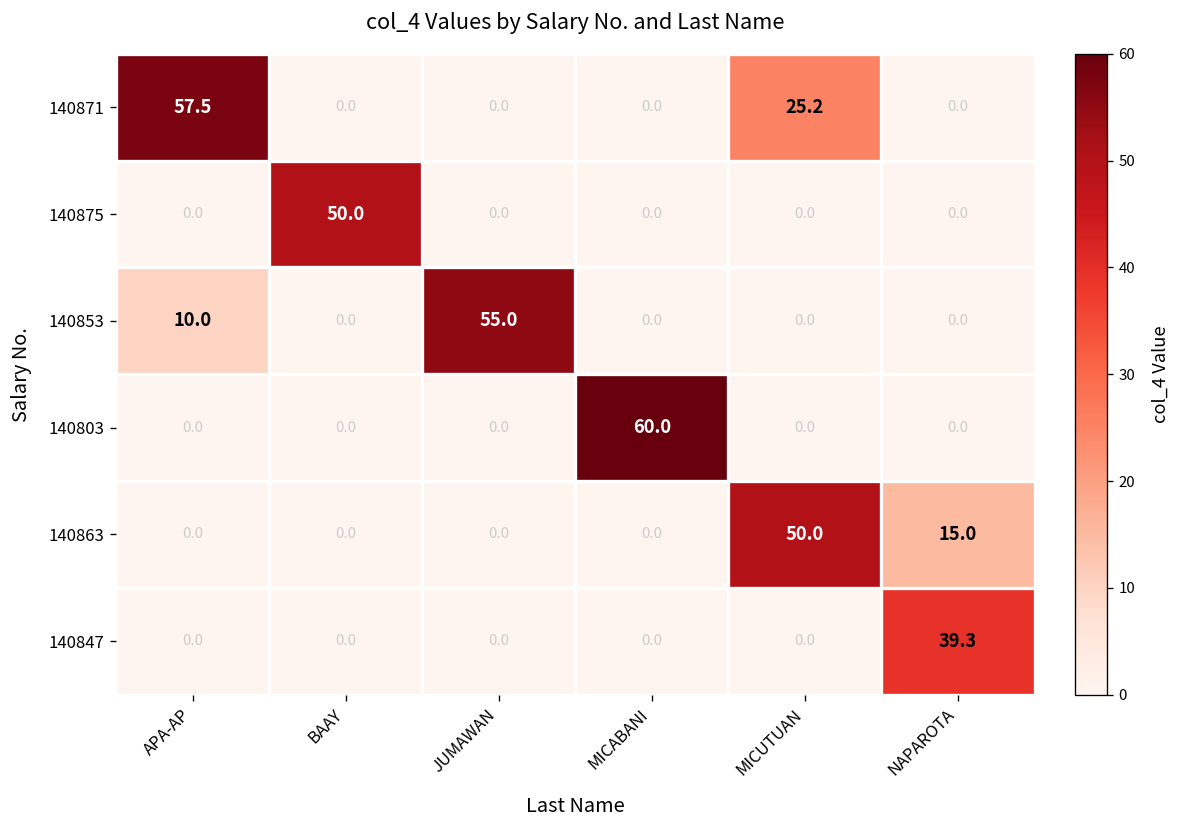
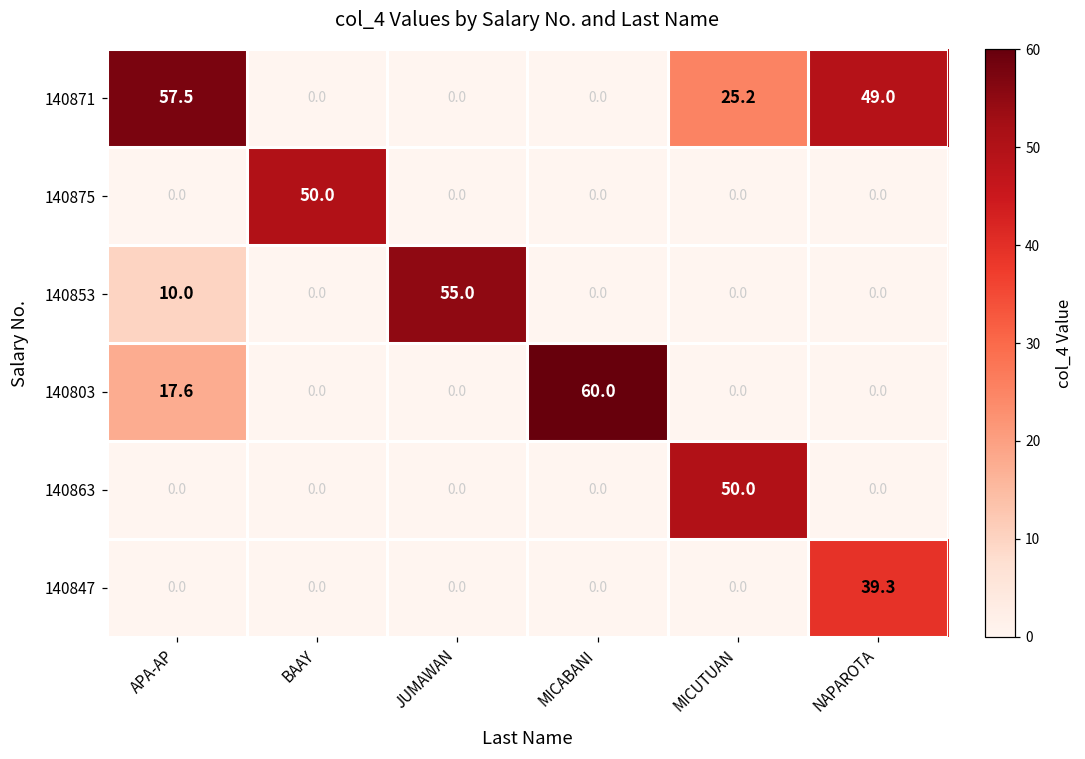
  {
    "140871": {
      "APA-AP": 57.5,
      "BAAY": 0.0,
      "JUMAWAN": 0.0,
      "MICABANI": 0.0,
      "MICUTUAN": 25.2,
-     "NAPAROTA": 0.0
+     "NAPAROTA": 49.0
    },
    "140875": {
      "APA-AP": 0.0,
      "BAAY": 50.0,
      "JUMAWAN": 0.0,
      "MICABANI": 0.0,
      "MICUTUAN": 0.0,
      "NAPAROTA": 0.0
    },
    "140853": {
      "APA-AP": 10.0,
      "BAAY": 0.0,
      "JUMAWAN": 55.0,
      "MICABANI": 0.0,
      "MICUTUAN": 0.0,
      "NAPAROTA": 0.0
    },
    "140803": {
-     "APA-AP": 0.0,
+     "APA-AP": 17.6,
      "BAAY": 0.0,
      "JUMAWAN": 0.0,
      "MICABANI": 60.0,
      "MICUTUAN": 0.0,
      "NAPAROTA": 0.0
    },
    "140863": {
      "APA-AP": 0.0,
      "BAAY": 0.0,
      "JUMAWAN": 0.0,
      "MICABANI": 0.0,
      "MICUTUAN": 50.0,
-     "NAPAROTA": 15.0
+     "NAPAROTA": 0.0
    },
    "140847": {
      "APA-AP": 0.0,
      "BAAY": 0.0,
      "JUMAWAN": 0.0,
      "MICABANI": 0.0,
      "MICUTUAN": 0.0,
      "NAPAROTA": 39.3
    }
  }
